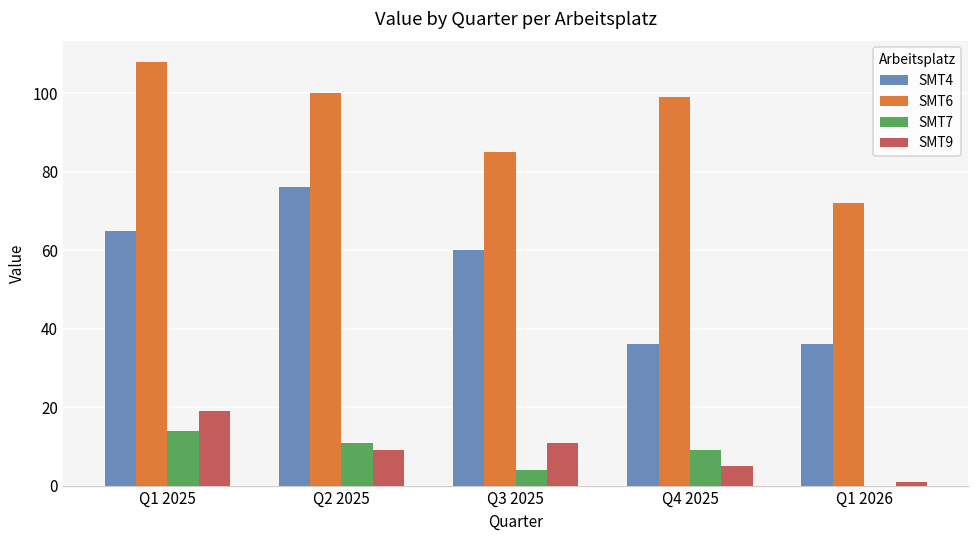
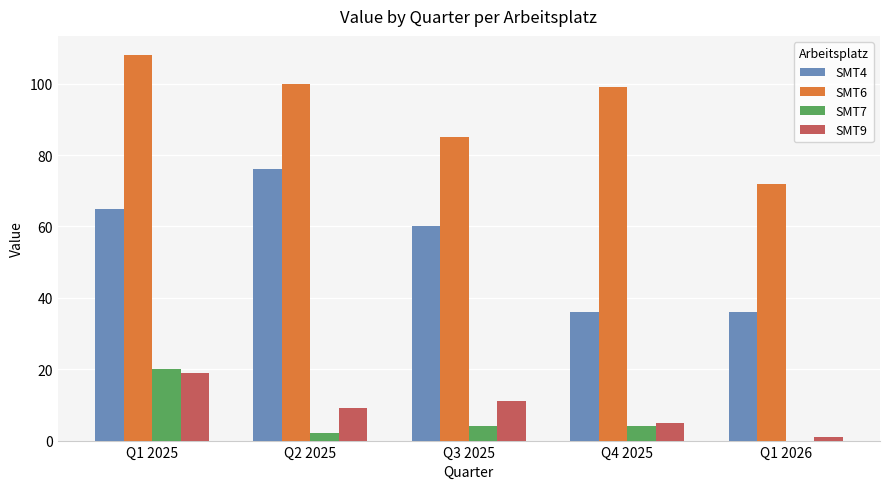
  {
    "SMT4": {
      "Q1 2025": 65,
      "Q2 2025": 76,
      "Q3 2025": 60,
      "Q4 2025": 36,
      "Q1 2026": 36
    },
    "SMT7": {
-     "Q1 2025": 14,
-     "Q2 2025": 11,
+     "Q1 2025": 20,
+     "Q2 2025": 2,
      "Q3 2025": 4,
-     "Q4 2025": 9,
+     "Q4 2025": 4,
      "Q1 2026": 0
    }
  }
